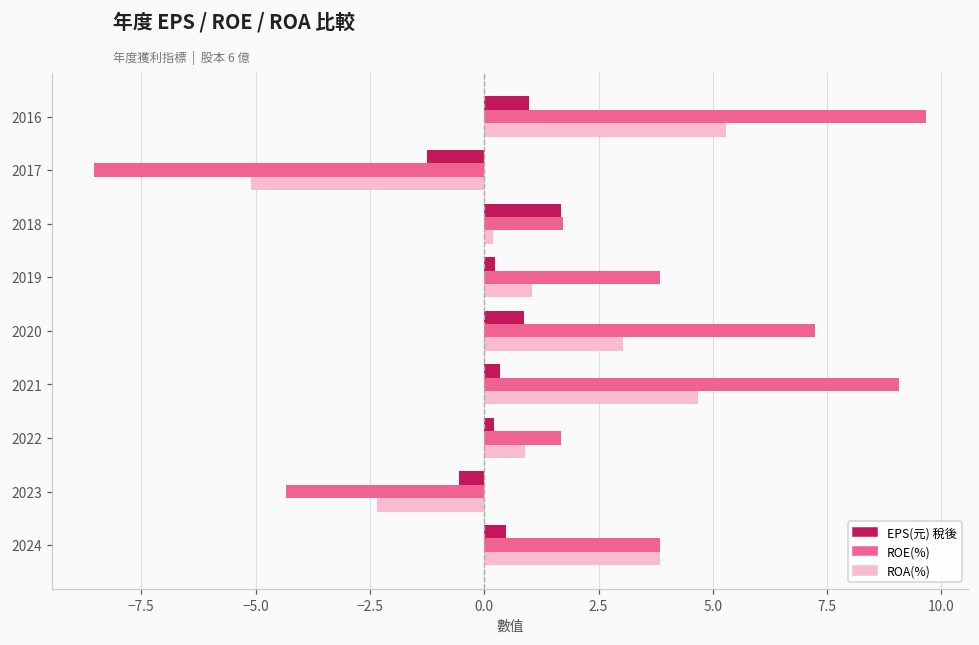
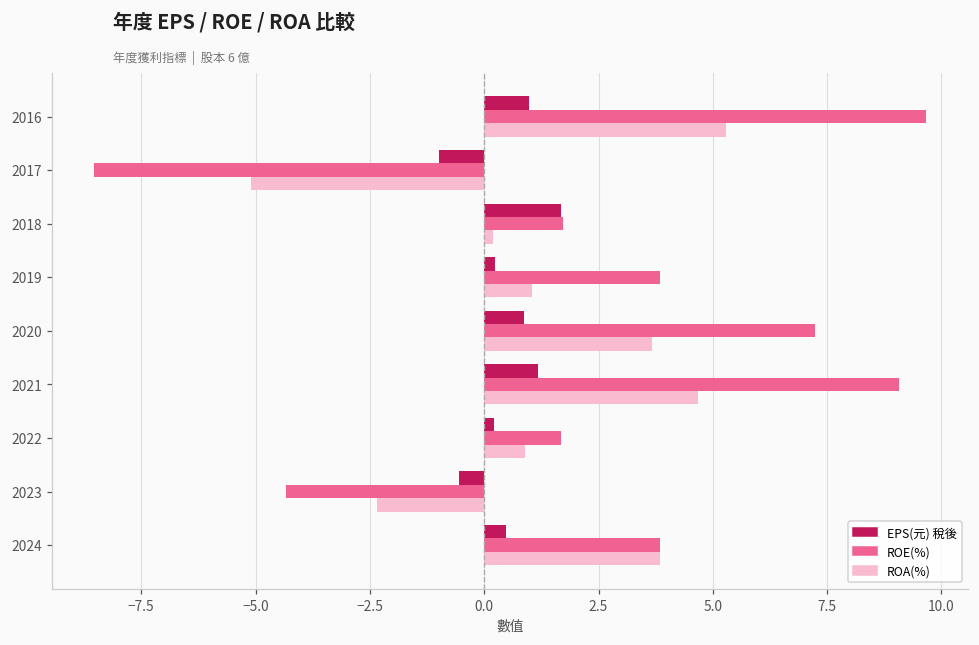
  {
    "EPS(元) 稅後": {
      "2016": 1.0,
-     "2017": -1.3,
+     "2017": -1.0,
      "2018": 1.7,
      "2019": 0.2,
      "2020": 0.9,
-     "2021": 0.4,
+     "2021": 1.2,
      "2022": 0.2,
      "2023": -0.6,
      "2024": 0.5
    },
    "ROE(%)": {
      "2016": 9.7,
      "2017": -8.5,
      "2018": 1.7,
      "2019": 3.8,
      "2020": 7.2,
      "2021": 9.1,
      "2022": 1.7,
      "2023": -4.3,
      "2024": 3.9
    },
    "ROA(%)": {
      "2016": 5.3,
      "2017": -5.1,
      "2018": 0.2,
      "2019": 1.1,
-     "2020": 3.0,
+     "2020": 3.7,
      "2021": 4.7,
      "2022": 0.9,
      "2023": -2.3,
      "2024": 3.9
    }
  }
